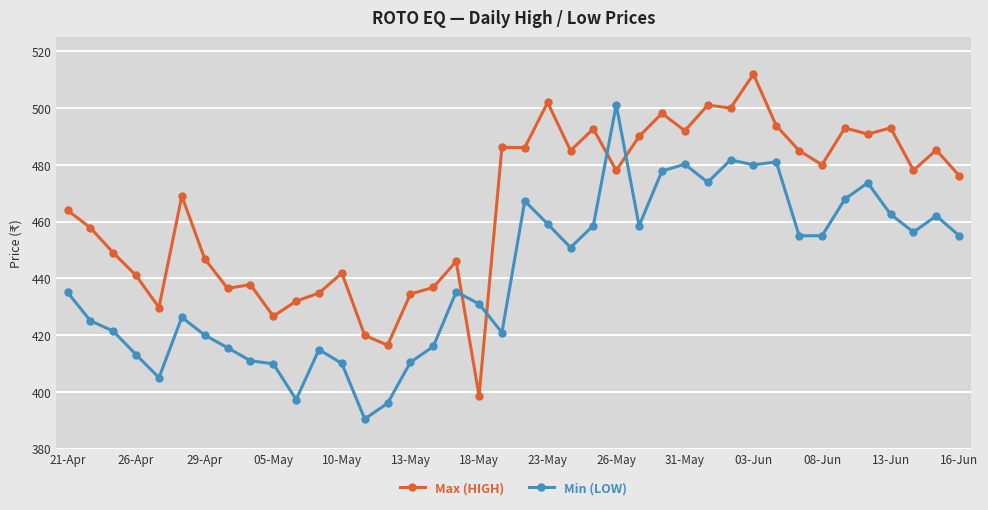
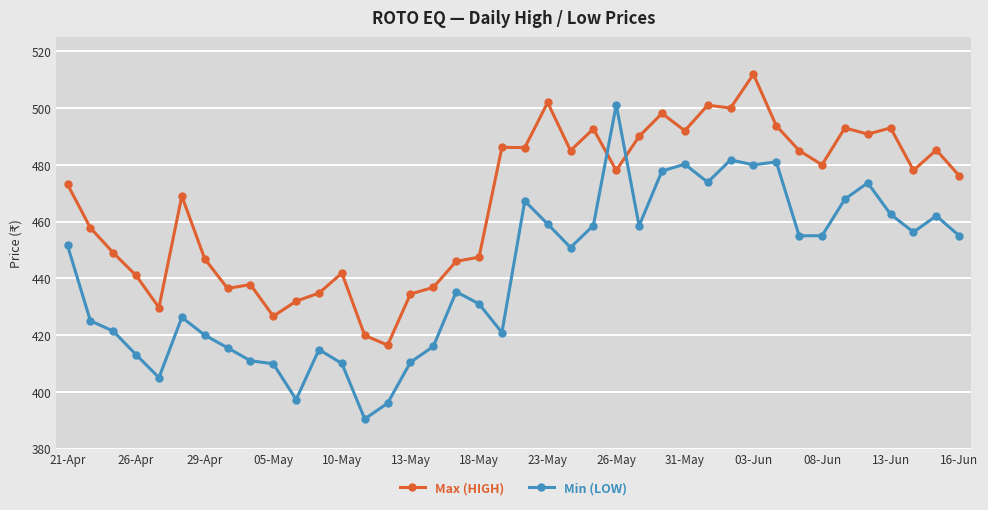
  {
    "Max (HIGH)": {
-     "21-Apr": 464,
+     "21-Apr": 473,
      "26-Apr": 441,
      "29-Apr": 447,
      "05-May": 427,
      "10-May": 442,
      "13-May": 434,
-     "18-May": 399,
+     "18-May": 447,
      "23-May": 502,
      "26-May": 478,
      "31-May": 492,
      "03-Jun": 512,
      "08-Jun": 480,
      "13-Jun": 493,
      "16-Jun": 476
    },
    "Min (LOW)": {
-     "21-Apr": 435,
+     "21-Apr": 452,
      "26-Apr": 413,
      "29-Apr": 420,
      "05-May": 410,
      "10-May": 410,
      "13-May": 410,
      "18-May": 431,
      "23-May": 459,
      "26-May": 501,
      "31-May": 480,
      "03-Jun": 480,
      "08-Jun": 455,
      "13-Jun": 463,
      "16-Jun": 455
    }
  }
